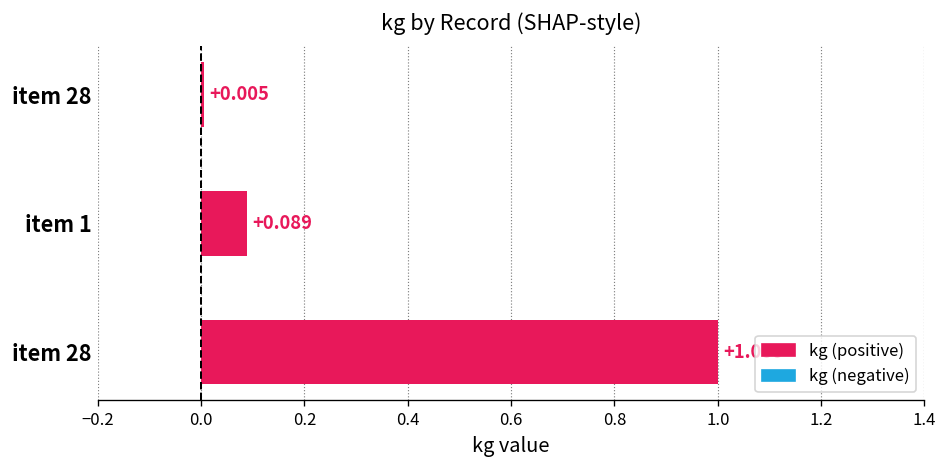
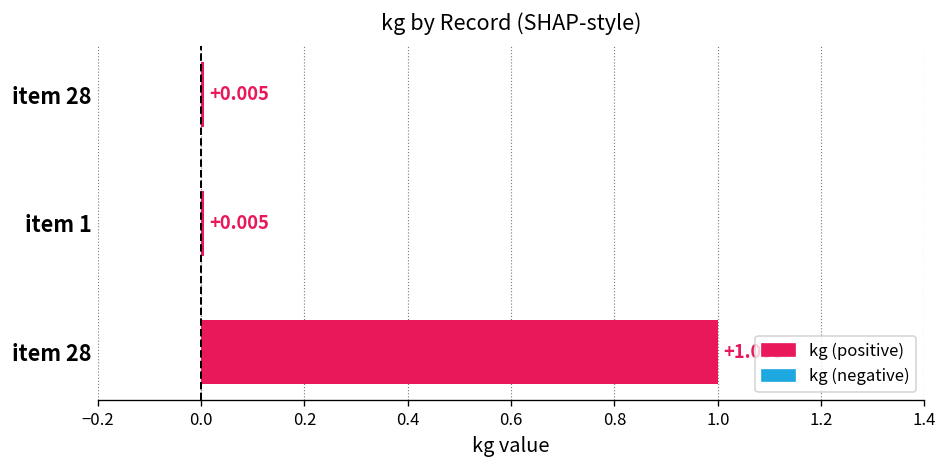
  {
-   "item 1": "+0.089"
+   "item 1": "+0.005"
  }
